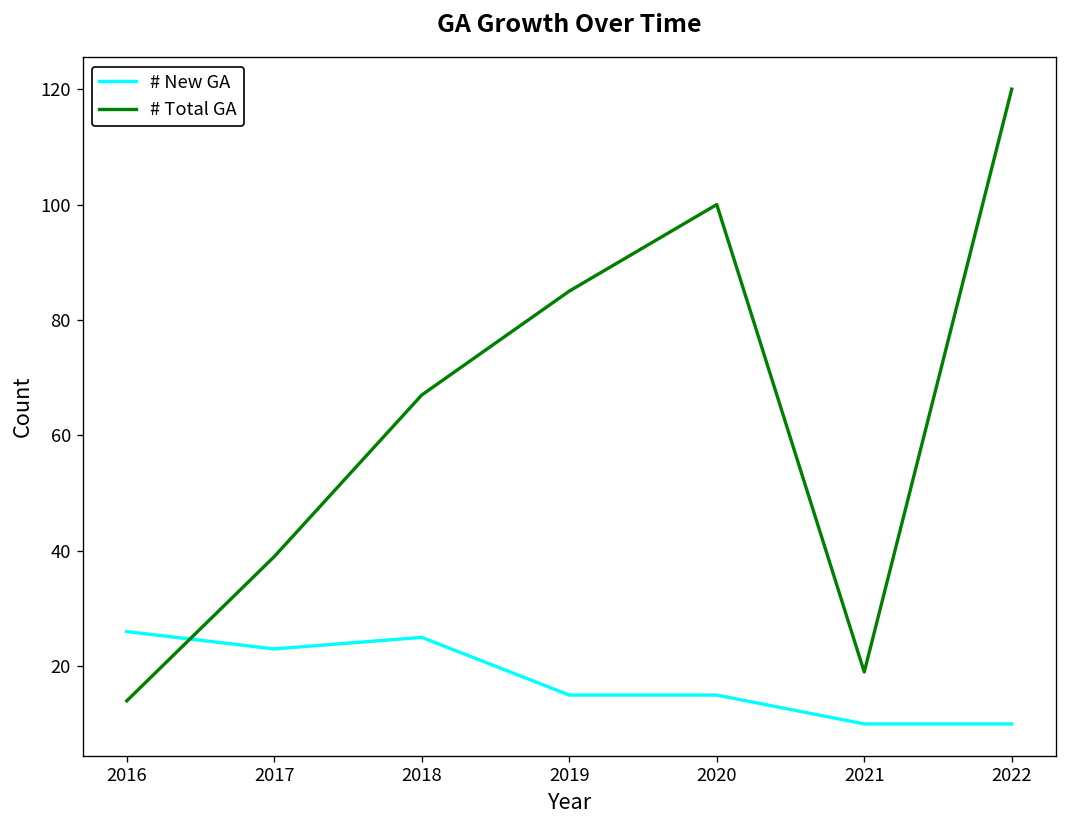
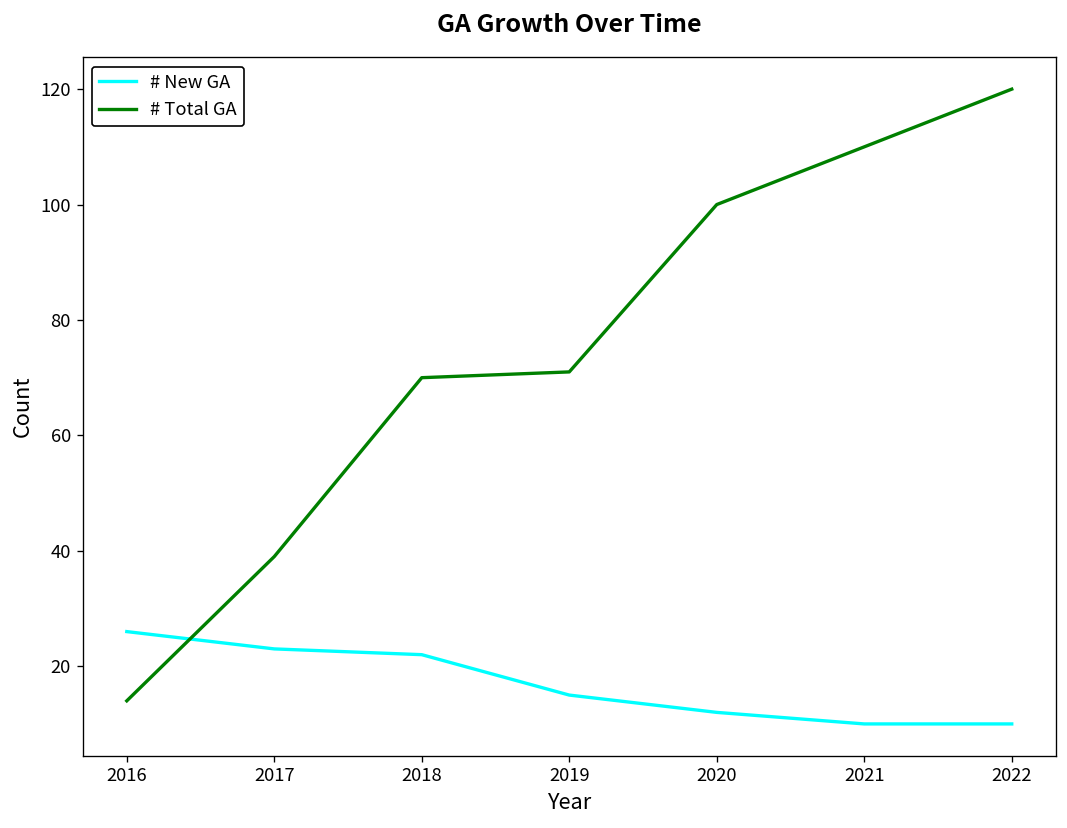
  {
    "# New GA": {
      "2016": 26,
      "2017": 23,
-     "2018": 25,
+     "2018": 22,
      "2019": 15,
-     "2020": 15,
+     "2020": 12,
      "2021": 10,
      "2022": 10
    },
    "# Total GA": {
      "2016": 14,
      "2017": 39,
-     "2018": 67,
-     "2019": 85,
+     "2018": 70,
+     "2019": 71,
      "2020": 100,
-     "2021": 19,
+     "2021": 110,
      "2022": 120
    }
  }
